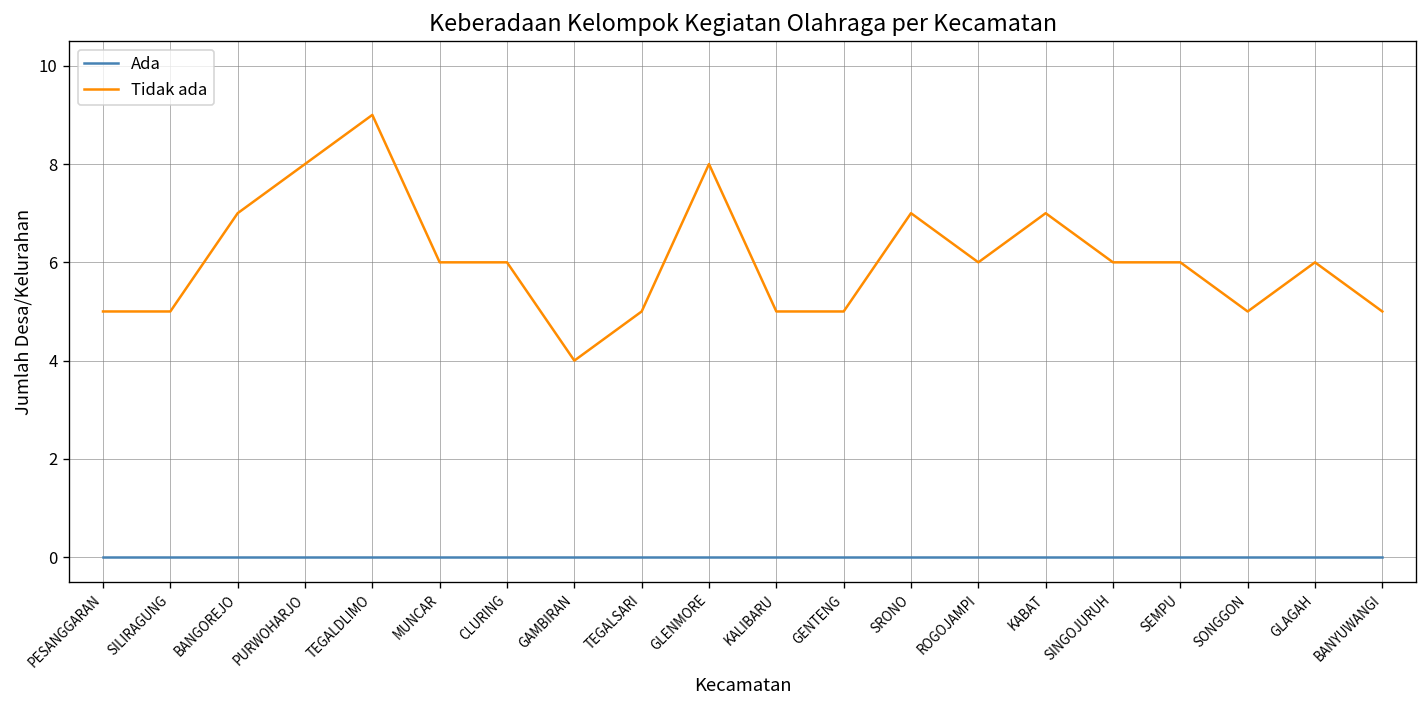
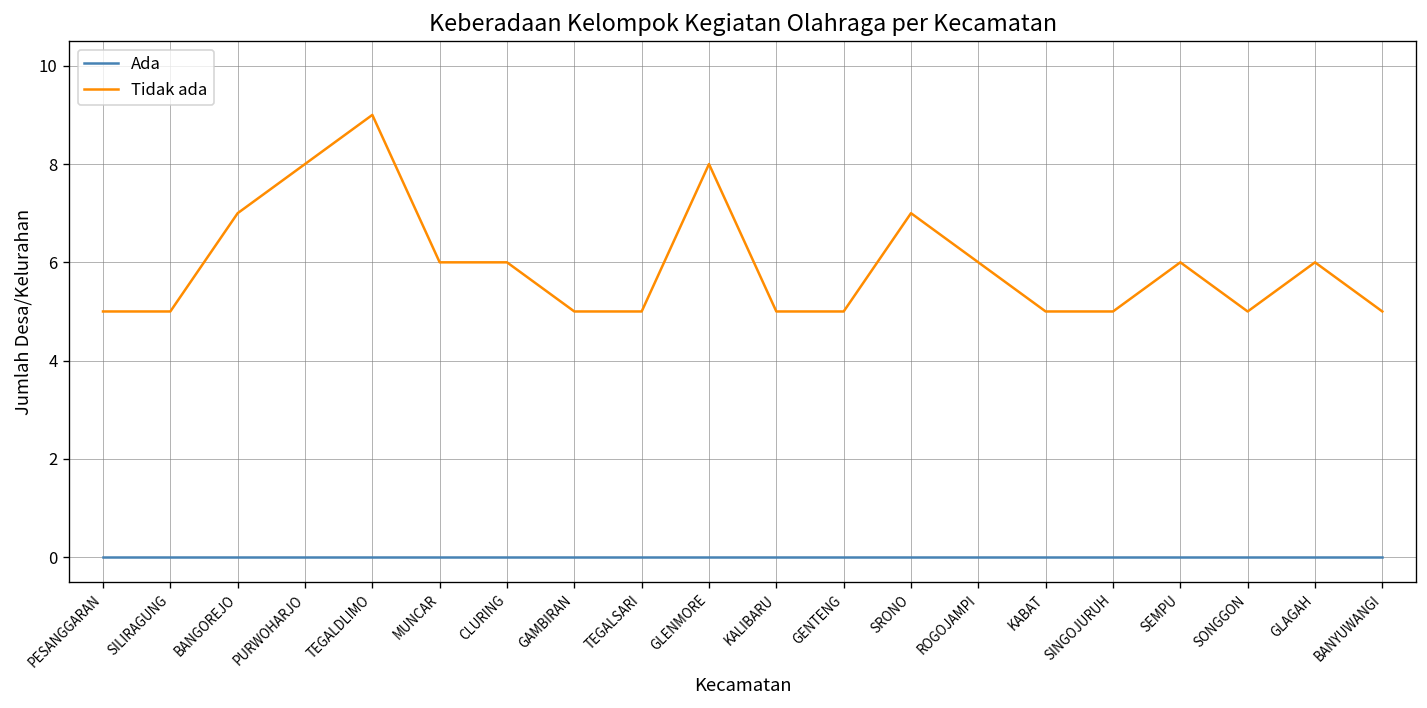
  {
    "Ada": {
      "PESANGGARAN": 0,
      "SILIRAGUNG": 0,
      "BANGOREJO": 0,
      "PURWOHARJO": 0,
      "TEGALDLIMO": 0,
      "MUNCAR": 0,
      "CLURING": 0,
      "GAMBIRAN": 0,
      "TEGALSARI": 0,
      "GLENMORE": 0,
      "KALIBARU": 0,
      "GENTENG": 0,
      "SRONO": 0,
      "ROGOJAMPI": 0,
      "KABAT": 0,
      "SINGOJURUH": 0,
      "SEMPU": 0,
      "SONGGON": 0,
      "GLAGAH": 0,
      "BANYUWANGI": 0
    },
    "Tidak ada": {
      "PESANGGARAN": 5,
      "SILIRAGUNG": 5,
      "BANGOREJO": 7,
      "PURWOHARJO": 8,
      "TEGALDLIMO": 9,
      "MUNCAR": 6,
      "CLURING": 6,
-     "GAMBIRAN": 4,
+     "GAMBIRAN": 5,
      "TEGALSARI": 5,
      "GLENMORE": 8,
      "KALIBARU": 5,
      "GENTENG": 5,
      "SRONO": 7,
      "ROGOJAMPI": 6,
-     "KABAT": 7,
-     "SINGOJURUH": 6,
+     "KABAT": 5,
+     "SINGOJURUH": 5,
      "SEMPU": 6,
      "SONGGON": 5,
      "GLAGAH": 6,
      "BANYUWANGI": 5
    }
  }
